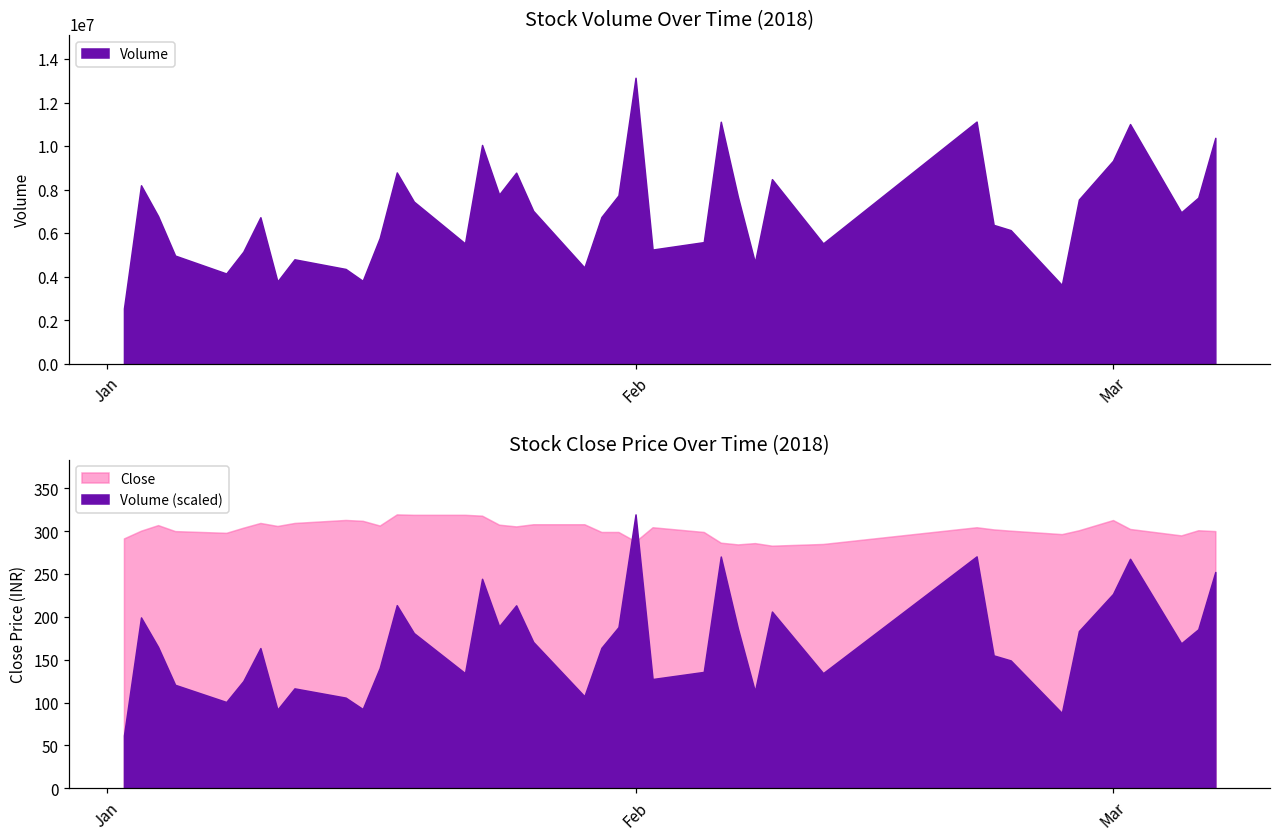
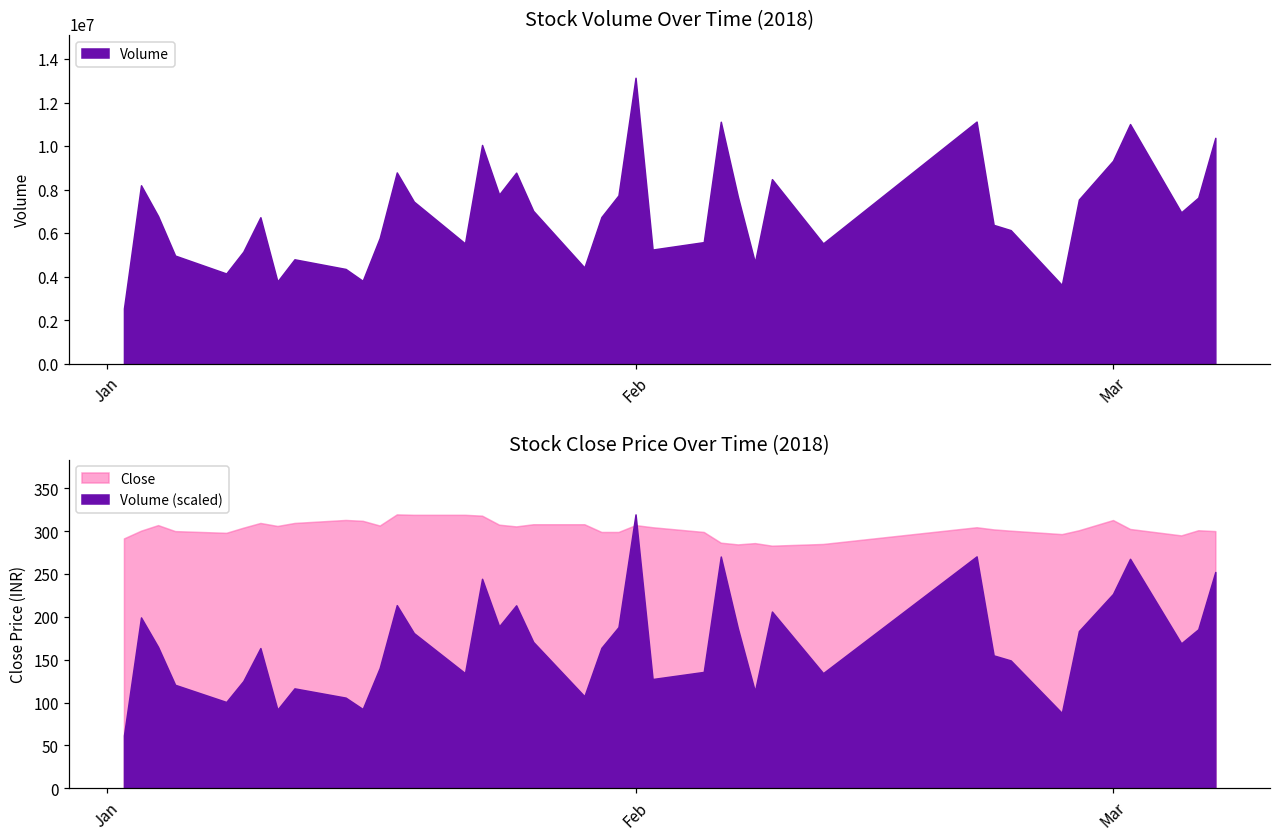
  {
    "Stock Volume Over Time (2018)": {
      "Feb": 13100000,
      "Mar": 9300000
    },
    "Stock Close Price Over Time (2018)": {
      "Close": {
-       "Feb": 290,
+       "Feb": 310,
        "Mar": 310
      },
      "Volume (scaled)": {
        "Feb": 320,
        "Mar": 230
      }
    }
  }
